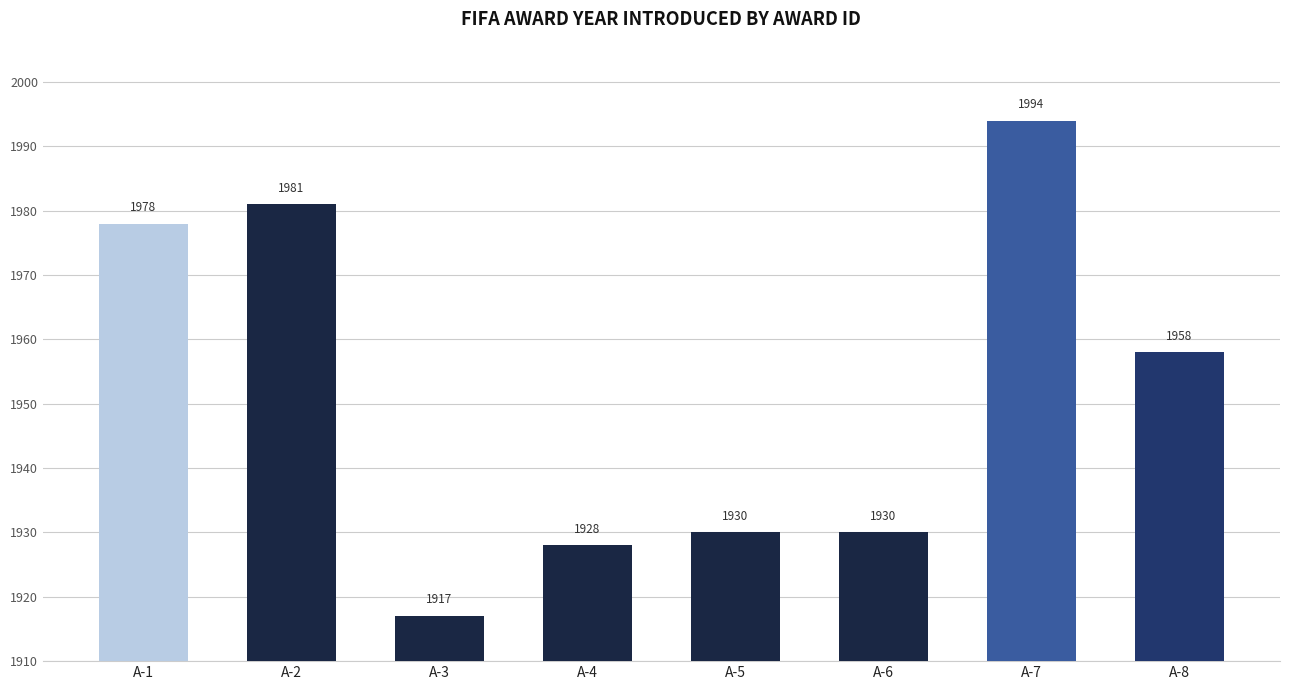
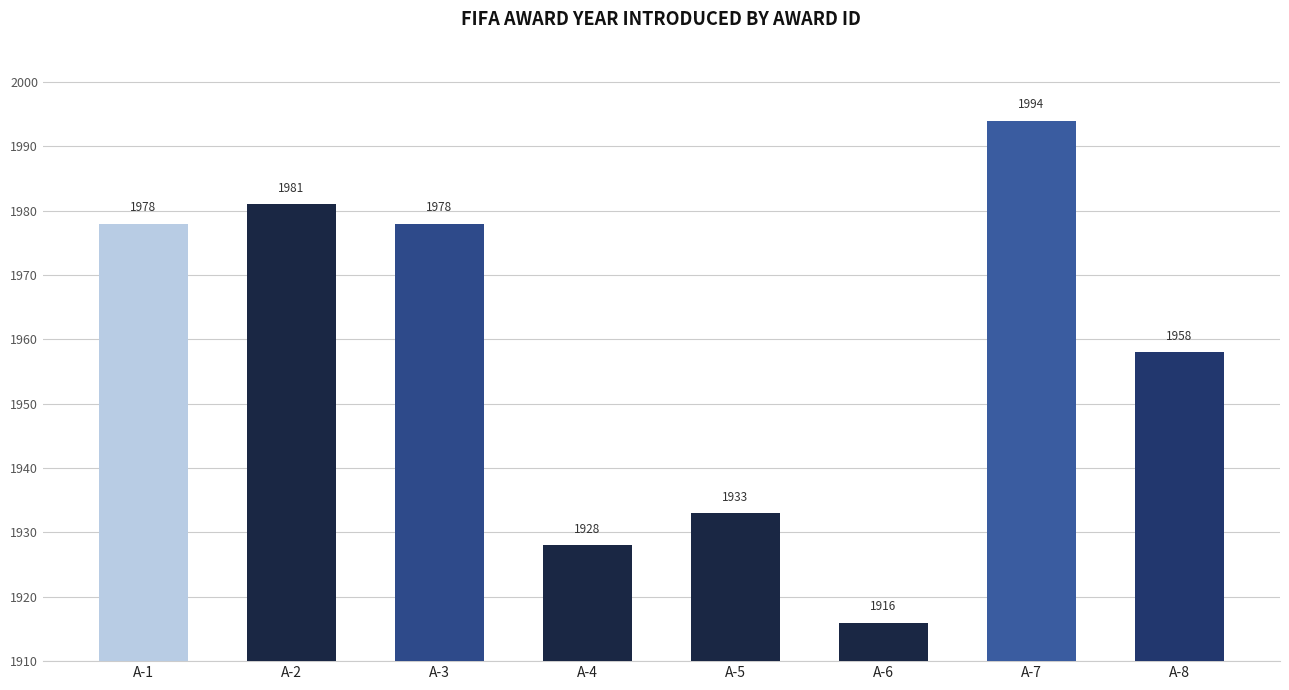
  {
    "A-1": 1978,
    "A-2": 1981,
-   "A-3": 1917,
+   "A-3": 1978,
    "A-4": 1928,
-   "A-5": 1930,
-   "A-6": 1930,
+   "A-5": 1933,
+   "A-6": 1916,
    "A-7": 1994,
    "A-8": 1958
  }
